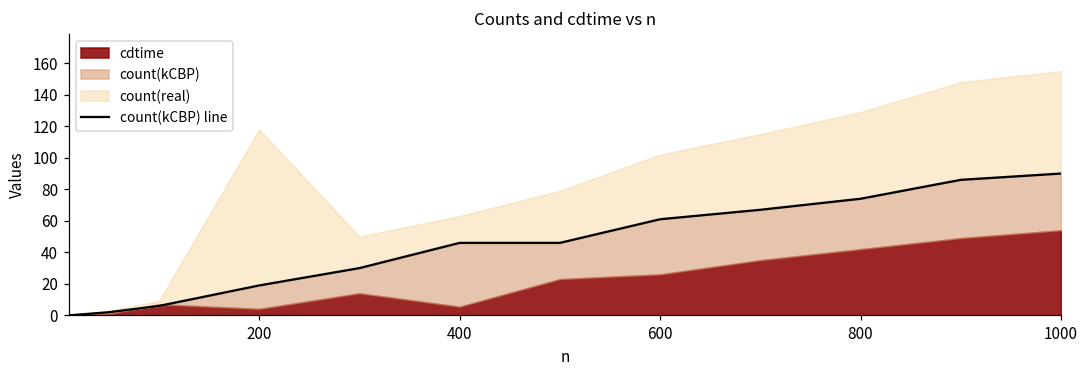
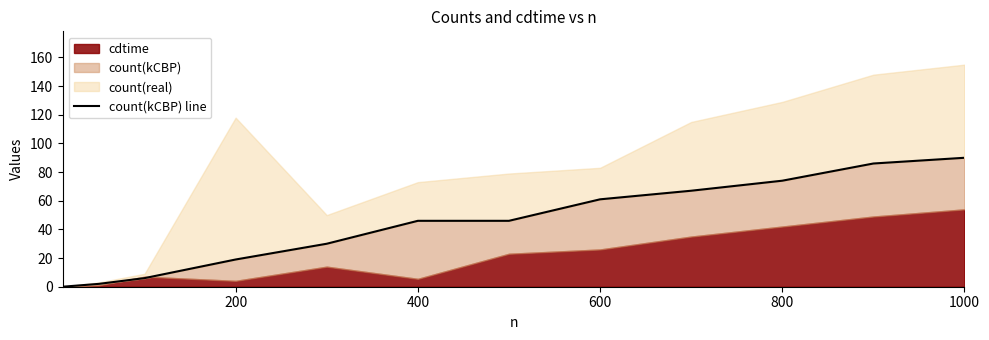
  {
    "cdtime": {
      "200": 4,
      "400": 6,
      "600": 26,
      "800": 42,
      "1000": 54
    },
    "count(real)": {
      "200": 99,
-     "400": 17,
-     "600": 41,
+     "400": 27,
+     "600": 22,
      "800": 55,
      "1000": 65
    }
  }
